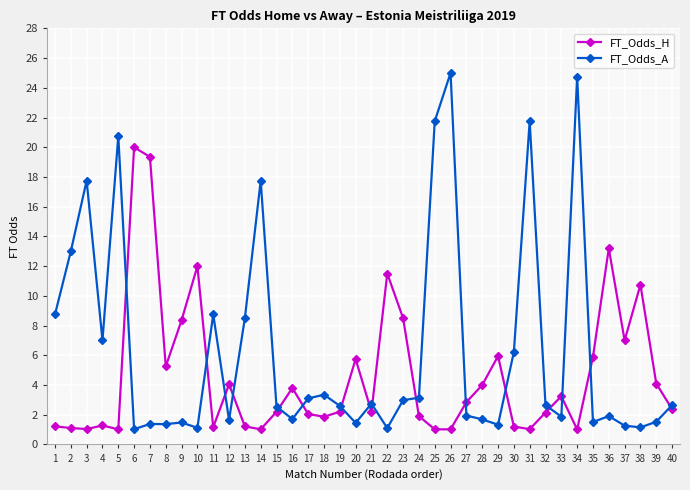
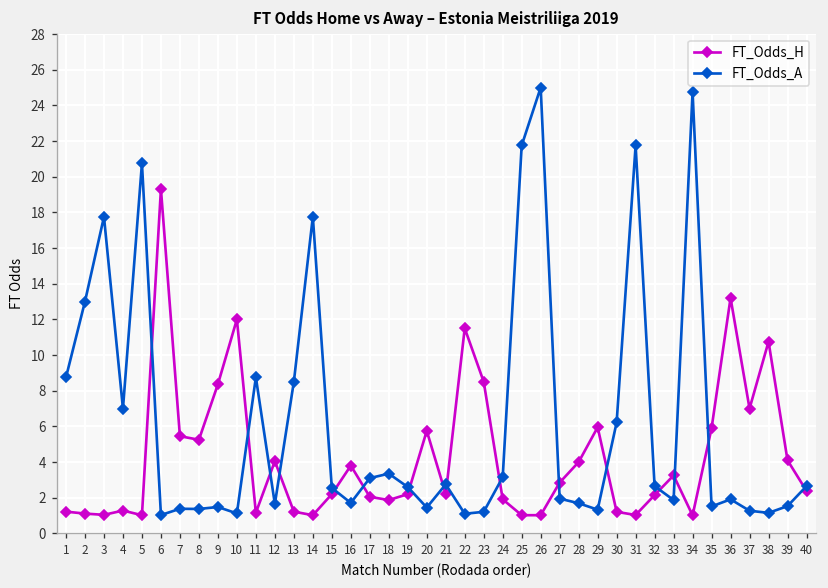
  {
    "FT_Odds_H": {
      "1": 1.2,
      "2": 1.1,
      "3": 1.0,
      "4": 1.3,
      "5": 1.0,
-     "6": 20.0,
-     "7": 19.4,
+     "6": 19.3,
+     "7": 5.5,
      "8": 5.3,
      "9": 8.4,
      "10": 12.0,
      "11": 1.2,
      "12": 4.1,
      "13": 1.2,
      "14": 1.0,
      "15": 2.2,
      "16": 3.8,
      "17": 2.1,
      "18": 1.9,
      "19": 2.2,
      "20": 5.8,
      "21": 2.2,
      "22": 11.5,
      "23": 8.5,
      "24": 1.9,
      "25": 1.0,
      "26": 1.0,
      "27": 2.9,
      "28": 4.0,
      "29": 6.0,
      "30": 1.2,
      "31": 1.0,
      "32": 2.2,
      "33": 3.3,
      "34": 1.0,
      "35": 5.9,
      "36": 13.2,
      "37": 7.0,
      "38": 10.8,
      "39": 4.1,
      "40": 2.4
    },
    "FT_Odds_A": {
      "1": 8.8,
      "2": 13.0,
      "3": 17.8,
      "4": 7.0,
      "5": 20.8,
      "6": 1.0,
      "7": 1.4,
      "8": 1.4,
      "9": 1.5,
      "10": 1.1,
      "11": 8.8,
      "12": 1.7,
      "13": 8.5,
      "14": 17.8,
      "15": 2.6,
      "16": 1.7,
      "17": 3.1,
      "18": 3.4,
      "19": 2.6,
      "20": 1.5,
      "21": 2.8,
      "22": 1.1,
-     "23": 3.0,
+     "23": 1.2,
      "24": 3.2,
      "25": 21.8,
      "26": 25.0,
      "27": 2.0,
      "28": 1.7,
      "29": 1.3,
      "30": 6.2,
      "31": 21.8,
      "32": 2.7,
      "33": 1.9,
      "34": 24.8,
      "35": 1.5,
      "36": 1.9,
      "37": 1.3,
      "38": 1.2,
      "39": 1.5,
      "40": 2.7
    }
  }
